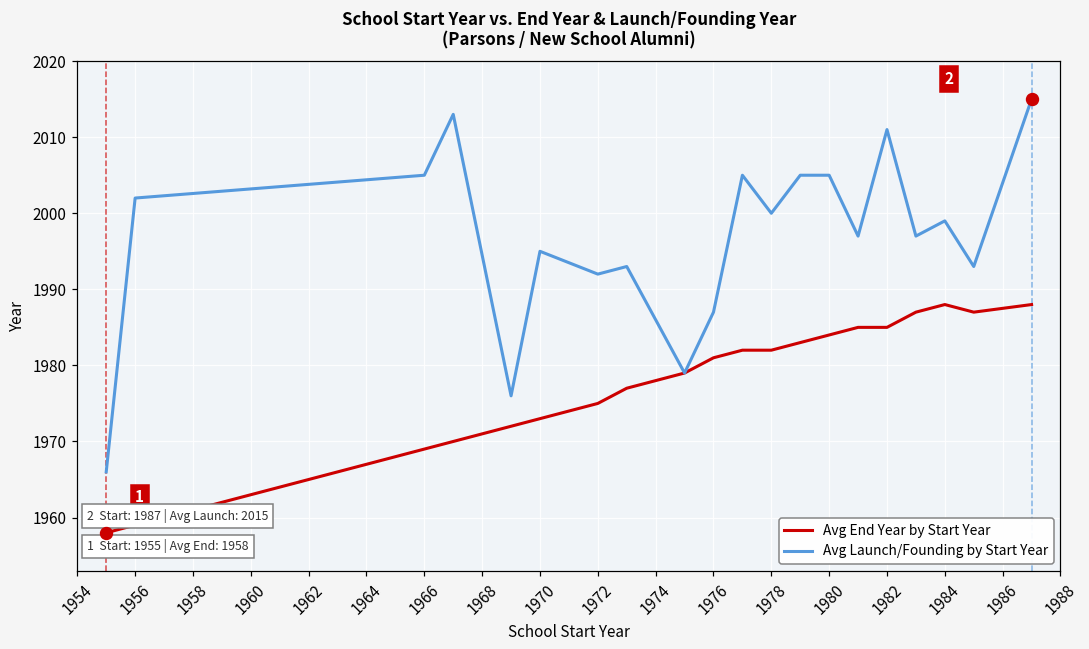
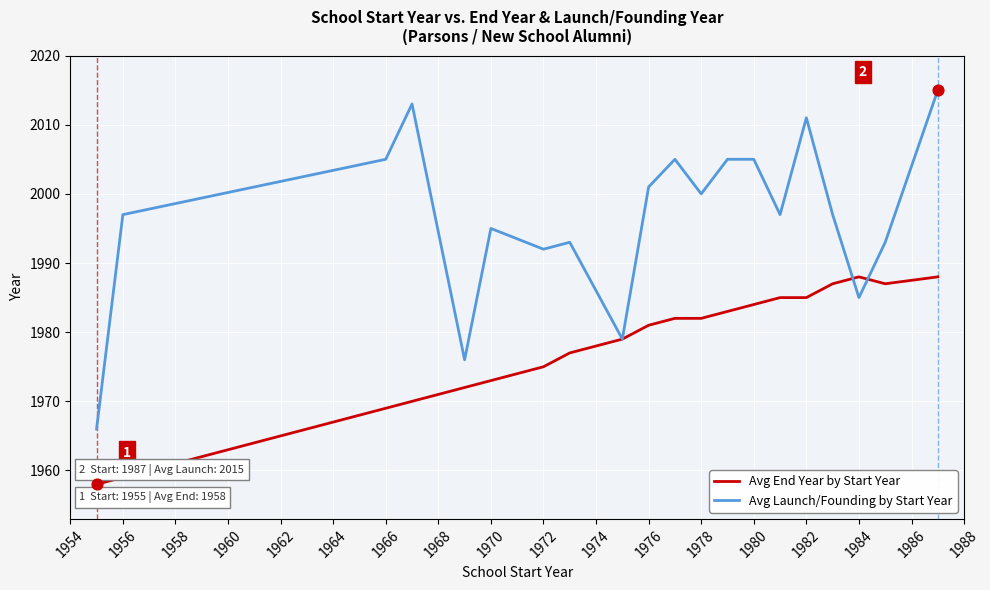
  {
    "Avg Launch/Founding by Start Year": {
-     "1956": 2002,
+     "1956": 1997,
      "1966": 2005,
      "1970": 1995,
      "1972": 1992,
-     "1976": 1987,
+     "1976": 2001,
      "1978": 2000,
      "1980": 2005,
      "1982": 2011,
-     "1984": 1999
+     "1984": 1985
    }
  }
